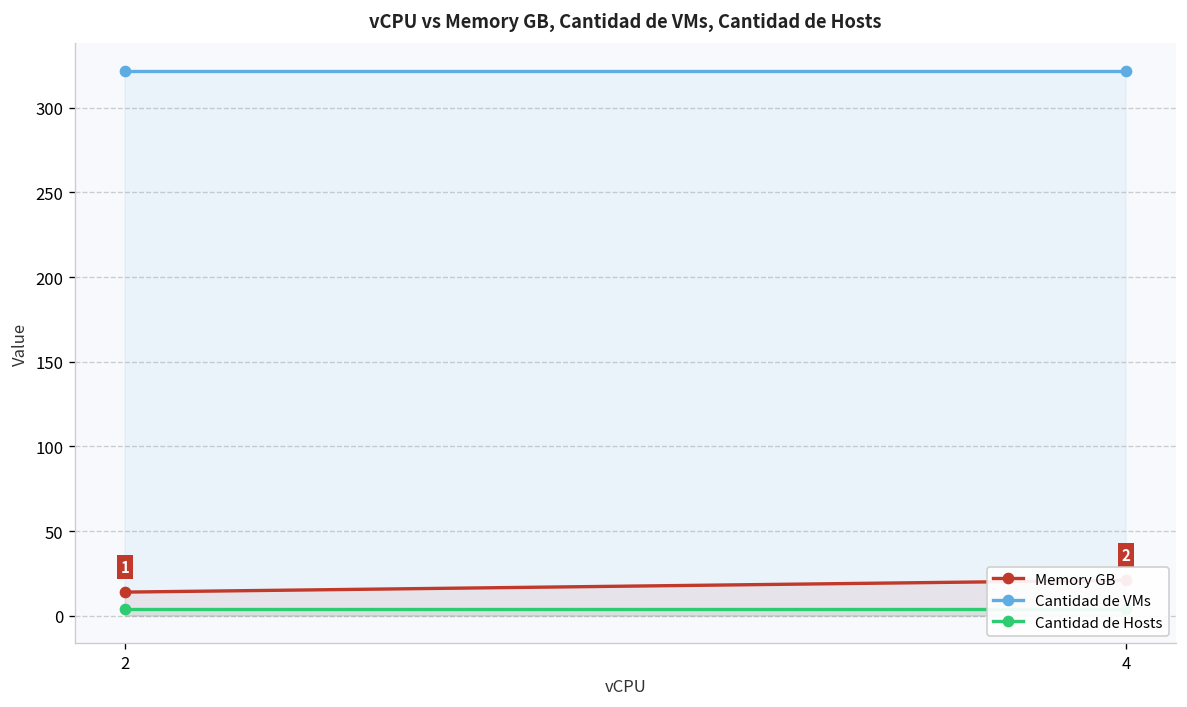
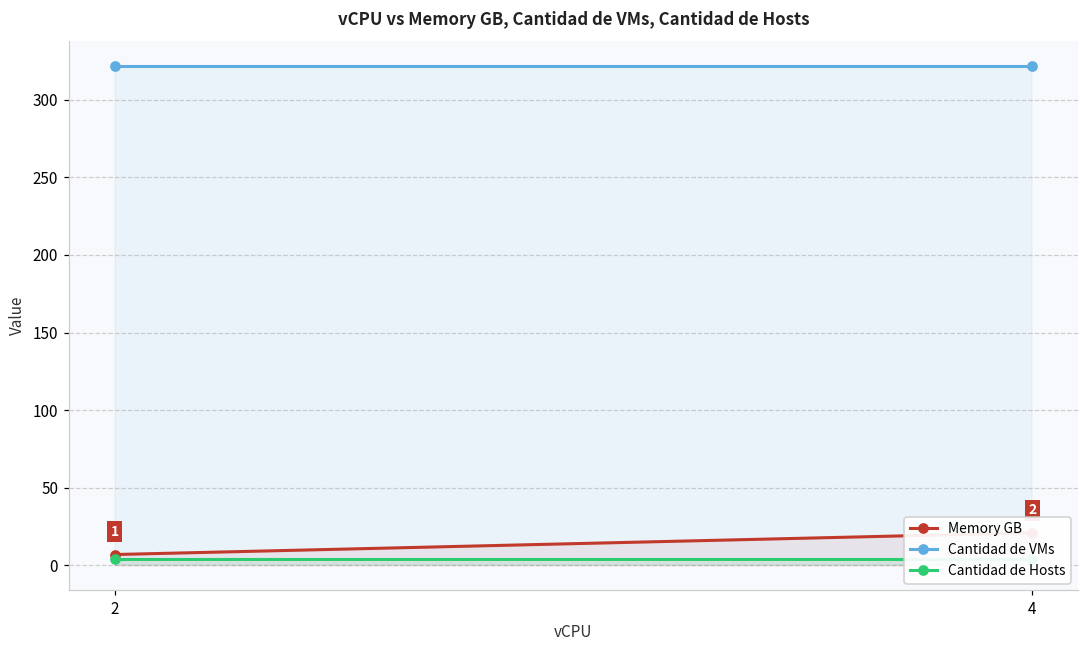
  {
    "Memory GB": {
-     "2": 14
+     "2": 7
    },
    "Cantidad de VMs": {
      "2": 322,
      "4": 322
    },
    "Cantidad de Hosts": {
      "2": 4
    }
  }
